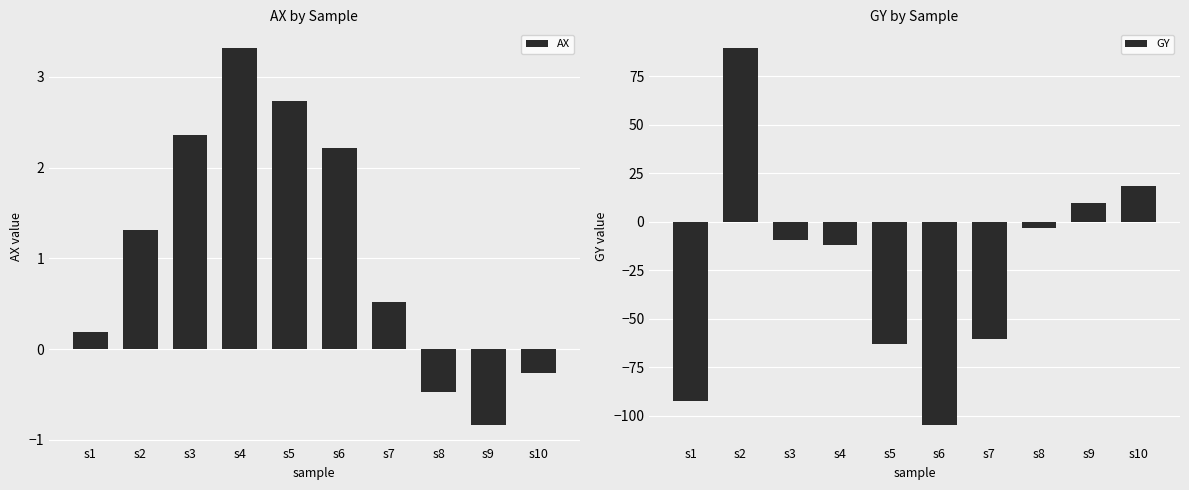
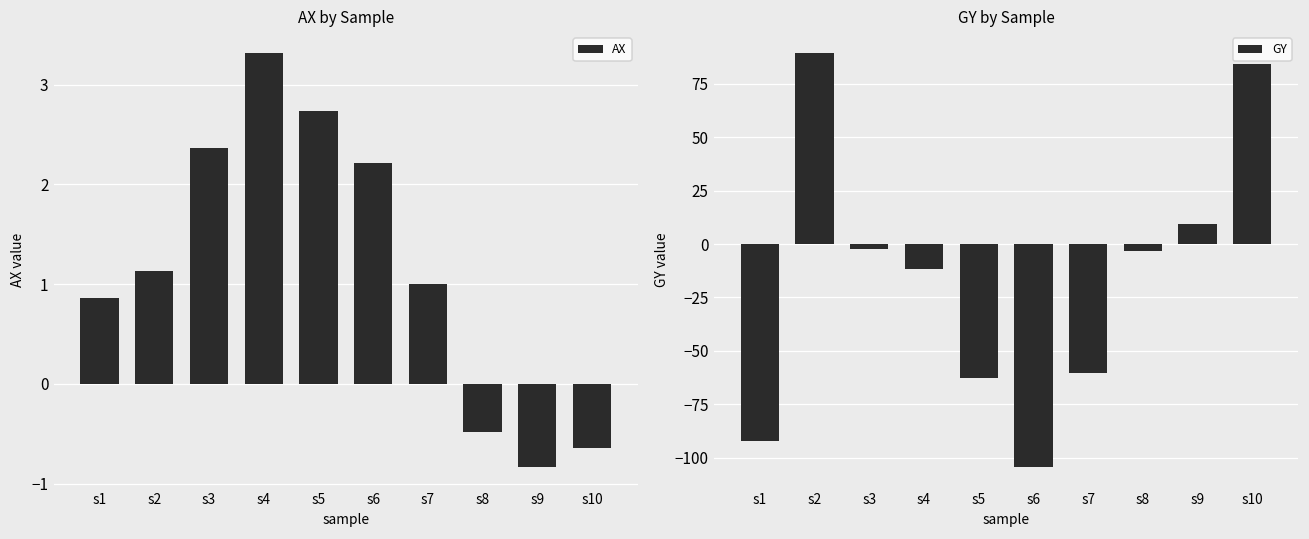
  {
    "AX by Sample": {
-     "s1": 0.2,
-     "s2": 1.3,
+     "s1": 0.9,
+     "s2": 1.1,
      "s3": 2.4,
      "s4": 3.3,
      "s5": 2.7,
      "s6": 2.2,
-     "s7": 0.5,
+     "s7": 1.0,
      "s8": -0.5,
      "s9": -0.8,
-     "s10": -0.3
+     "s10": -0.6
    },
    "GY by Sample": {
      "s1": -92,
      "s2": 90,
-     "s3": -9,
+     "s3": -2,
      "s4": -12,
      "s5": -63,
      "s6": -105,
      "s7": -60,
      "s8": -3,
      "s9": 10,
-     "s10": 19
+     "s10": 84
    }
  }
